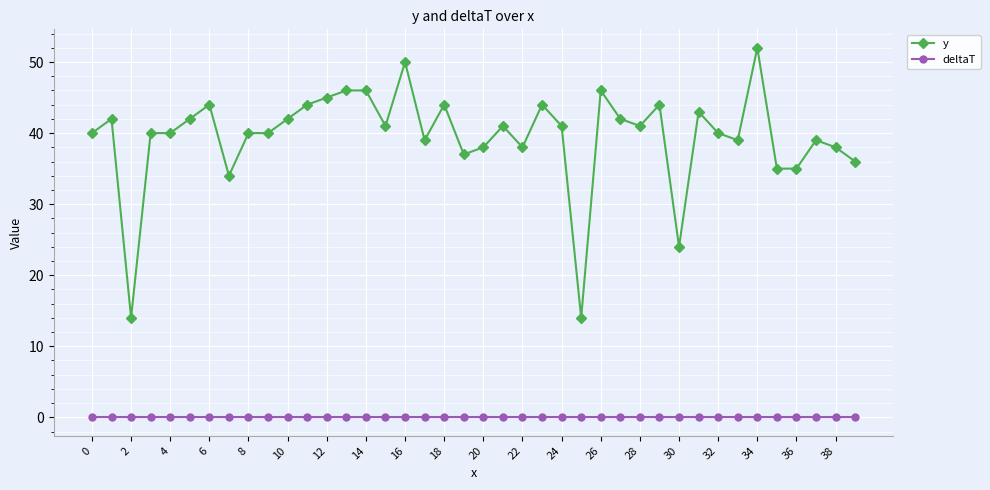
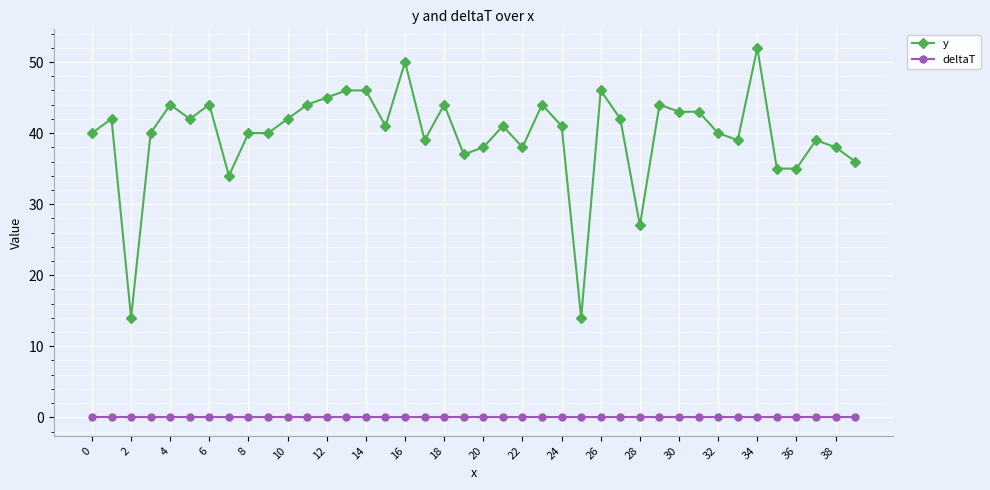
  {
    "y": {
      "0": 40,
      "2": 14,
-     "4": 40,
+     "4": 44,
      "6": 44,
      "8": 40,
      "10": 42,
      "12": 45,
      "14": 46,
      "16": 50,
      "18": 44,
      "20": 38,
      "22": 38,
      "24": 41,
      "26": 46,
-     "28": 41,
-     "30": 24,
+     "28": 27,
+     "30": 43,
      "32": 40,
      "34": 52,
      "36": 35,
      "38": 38
    },
    "deltaT": {
      "0": 0,
      "2": 0,
      "4": 0,
      "6": 0,
      "8": 0,
      "10": 0,
      "12": 0,
      "14": 0,
      "16": 0,
      "18": 0,
      "20": 0,
      "22": 0,
      "24": 0,
      "26": 0,
      "28": 0,
      "30": 0,
      "32": 0,
      "34": 0,
      "36": 0,
      "38": 0
    }
  }
